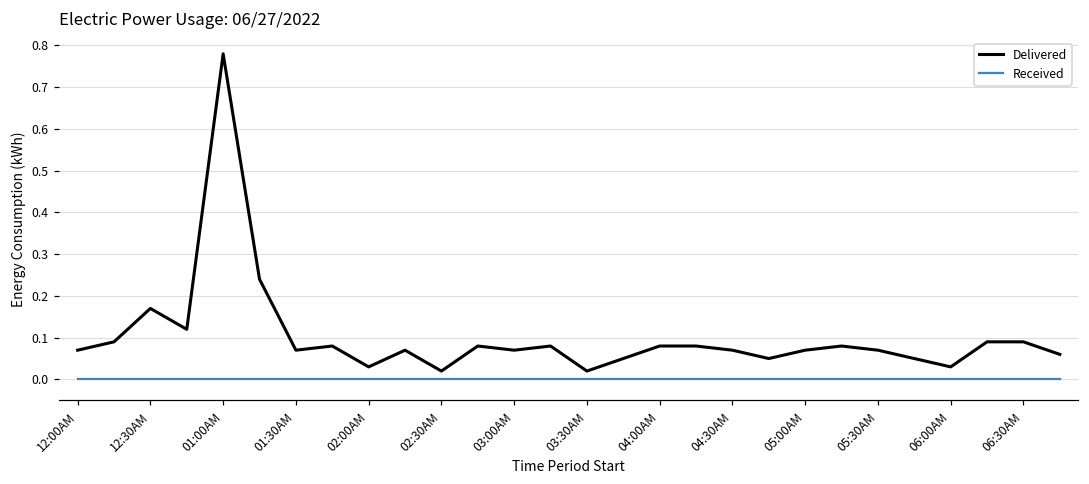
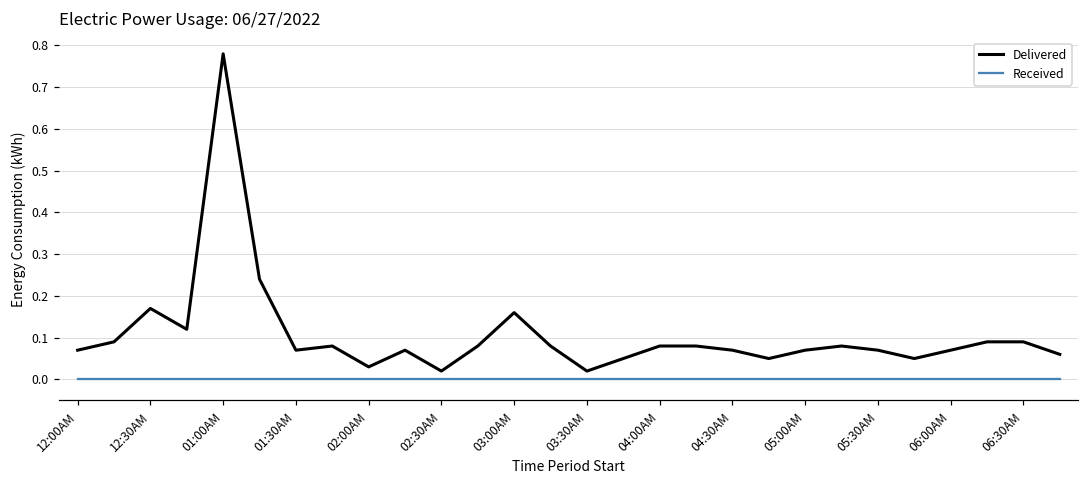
  {
    "Delivered": {
      "12:00AM": 0.07,
      "12:30AM": 0.17,
      "01:00AM": 0.78,
      "01:30AM": 0.07,
      "02:00AM": 0.03,
      "02:30AM": 0.02,
-     "03:00AM": 0.07,
+     "03:00AM": 0.16,
      "03:30AM": 0.02,
      "04:00AM": 0.08,
      "04:30AM": 0.07,
      "05:00AM": 0.07,
      "05:30AM": 0.07,
-     "06:00AM": 0.03,
+     "06:00AM": 0.07,
      "06:30AM": 0.09
    },
    "Received": {
      "12:00AM": 0.00,
      "12:30AM": 0.00,
      "01:00AM": 0.00,
      "01:30AM": 0.00,
      "02:00AM": 0.00,
      "02:30AM": 0.00,
      "03:00AM": 0.00,
      "03:30AM": 0.00,
      "04:00AM": 0.00,
      "04:30AM": 0.00,
      "05:00AM": 0.00,
      "05:30AM": 0.00,
      "06:00AM": 0.00,
      "06:30AM": 0.00
    }
  }
